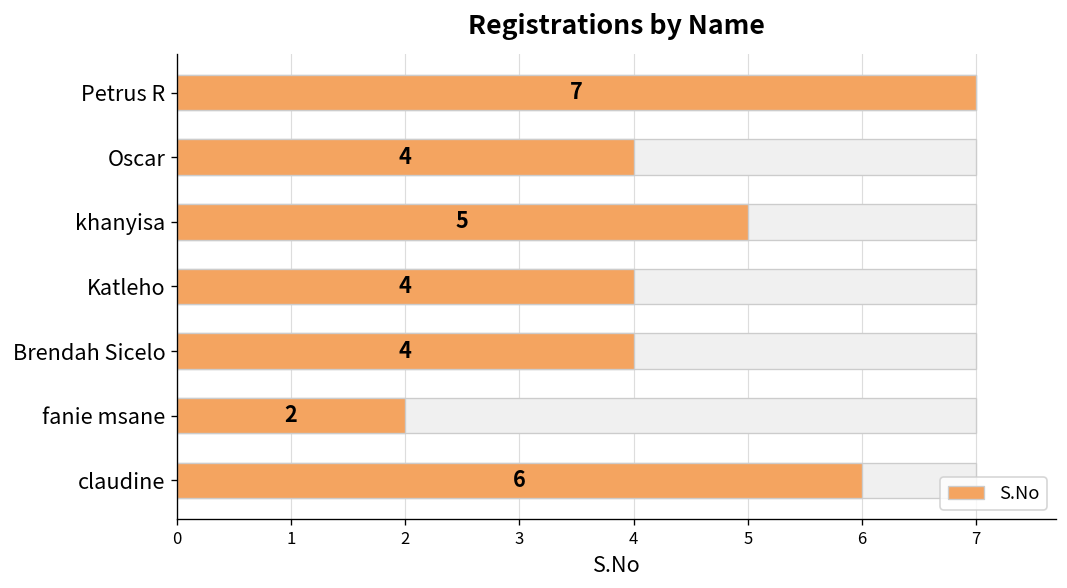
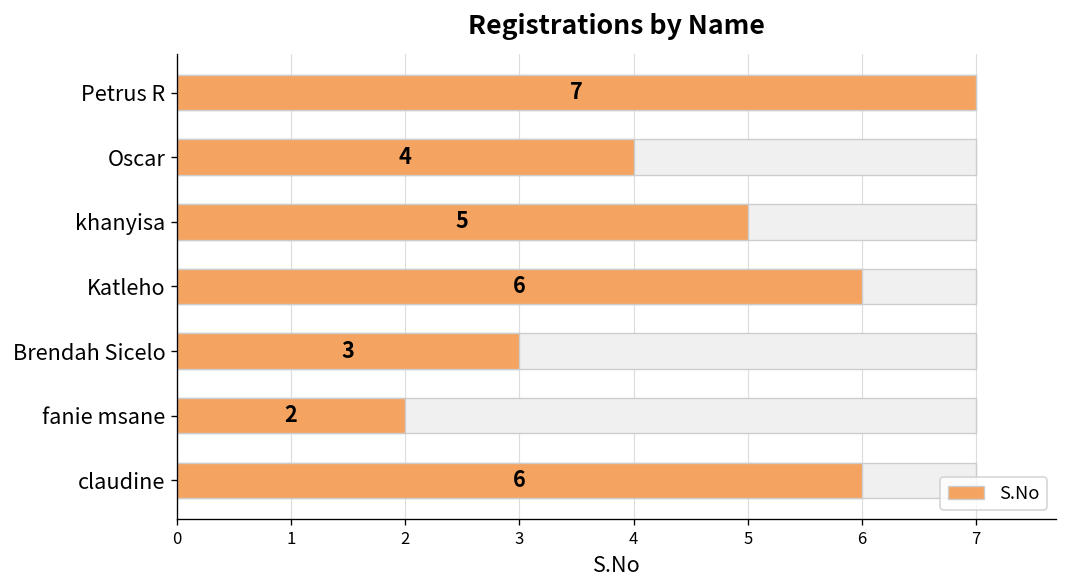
  {
    "S.No": {
      "Petrus R": 7,
-     "Katleho": 4,
-     "Brendah Sicelo": 4
+     "Katleho": 6,
+     "Brendah Sicelo": 3
    }
  }
